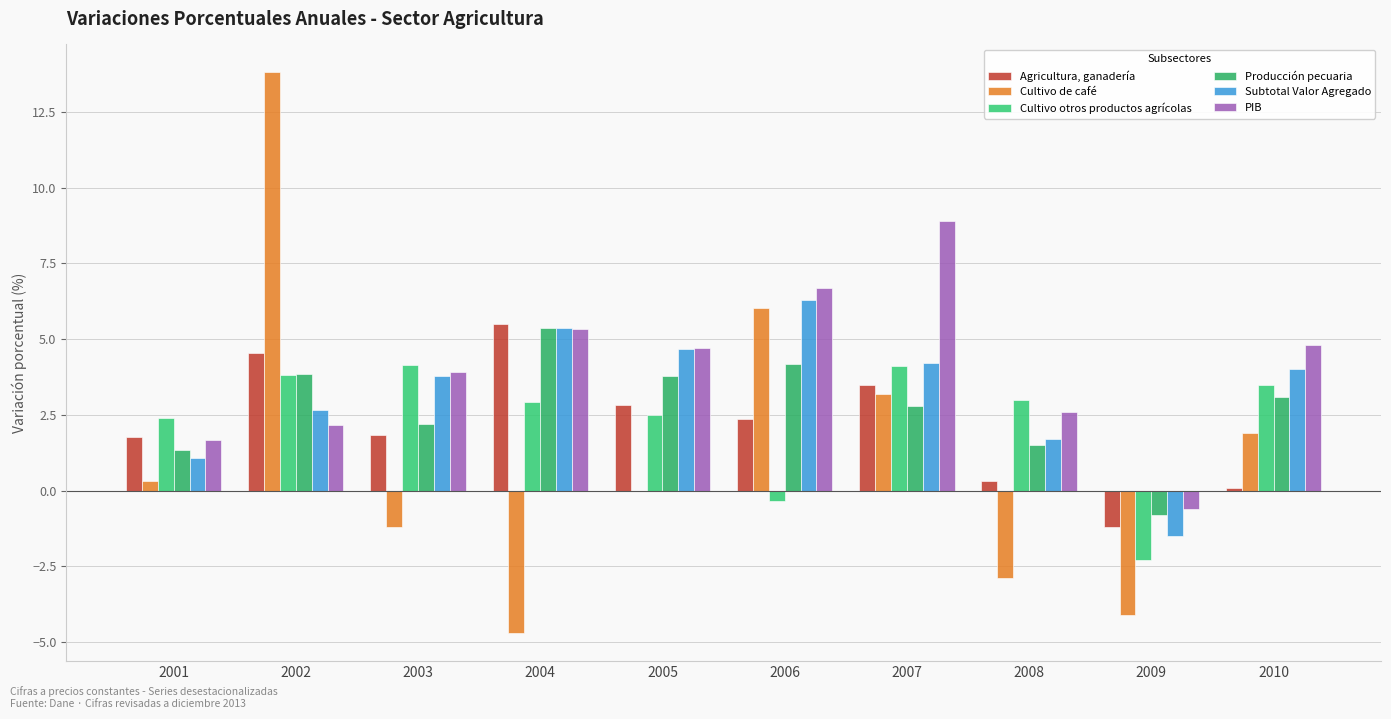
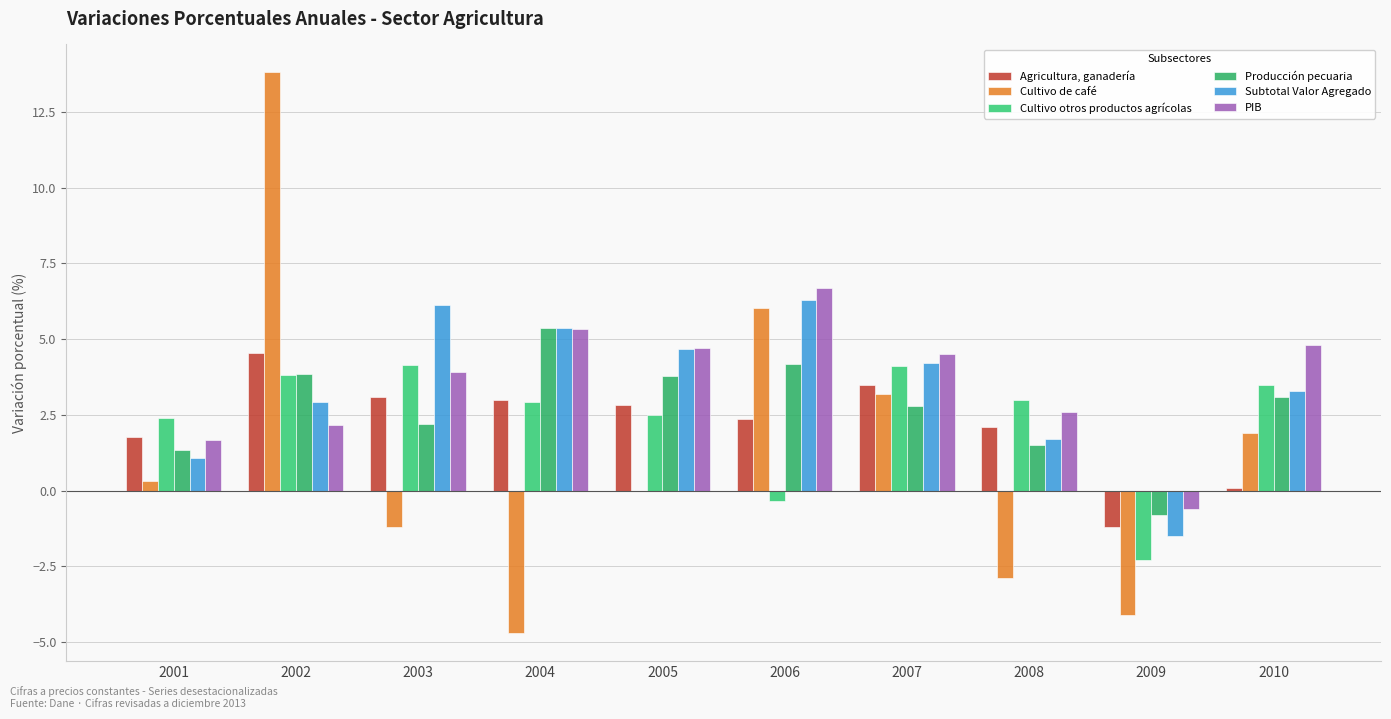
  {
    "Agricultura, ganadería": {
      "2001": 1.8,
      "2002": 4.6,
-     "2003": 1.8,
-     "2004": 5.5,
+     "2003": 3.1,
+     "2004": 3.0,
      "2005": 2.8,
      "2006": 2.4,
      "2007": 3.5,
-     "2008": 0.3,
+     "2008": 2.1,
      "2009": -1.2,
      "2010": 0.1
    },
    "Cultivo de café": {
      "2001": 0.3,
      "2002": 13.8,
      "2003": -1.2,
      "2004": -4.7,
      "2005": 0.0,
      "2006": 6.0,
      "2007": 3.2,
      "2008": -2.9,
      "2009": -4.1,
      "2010": 1.9
    },
    "Subtotal Valor Agregado": {
      "2001": 1.1,
-     "2002": 2.6,
-     "2003": 3.8,
+     "2002": 2.9,
+     "2003": 6.1,
      "2004": 5.4,
      "2005": 4.7,
      "2006": 6.3,
      "2007": 4.2,
      "2008": 1.7,
      "2009": -1.5,
-     "2010": 4.0
+     "2010": 3.3
    },
    "PIB": {
      "2001": 1.7,
      "2002": 2.1,
      "2003": 3.9,
      "2004": 5.3,
      "2005": 4.7,
      "2006": 6.7,
-     "2007": 8.9,
+     "2007": 4.5,
      "2008": 2.6,
      "2009": -0.6,
      "2010": 4.8
    }
  }
